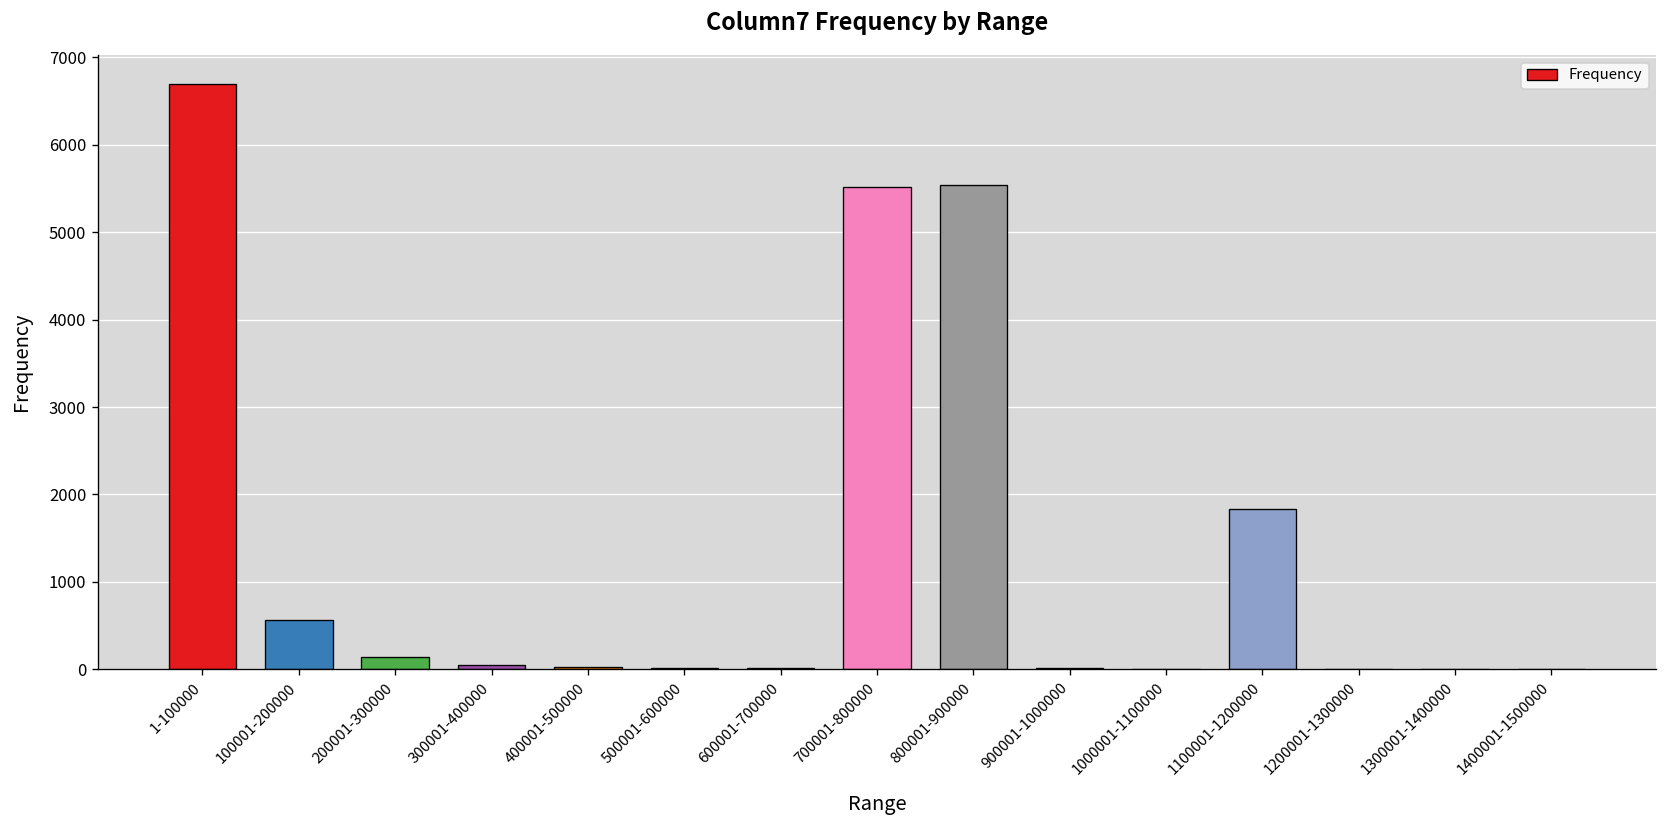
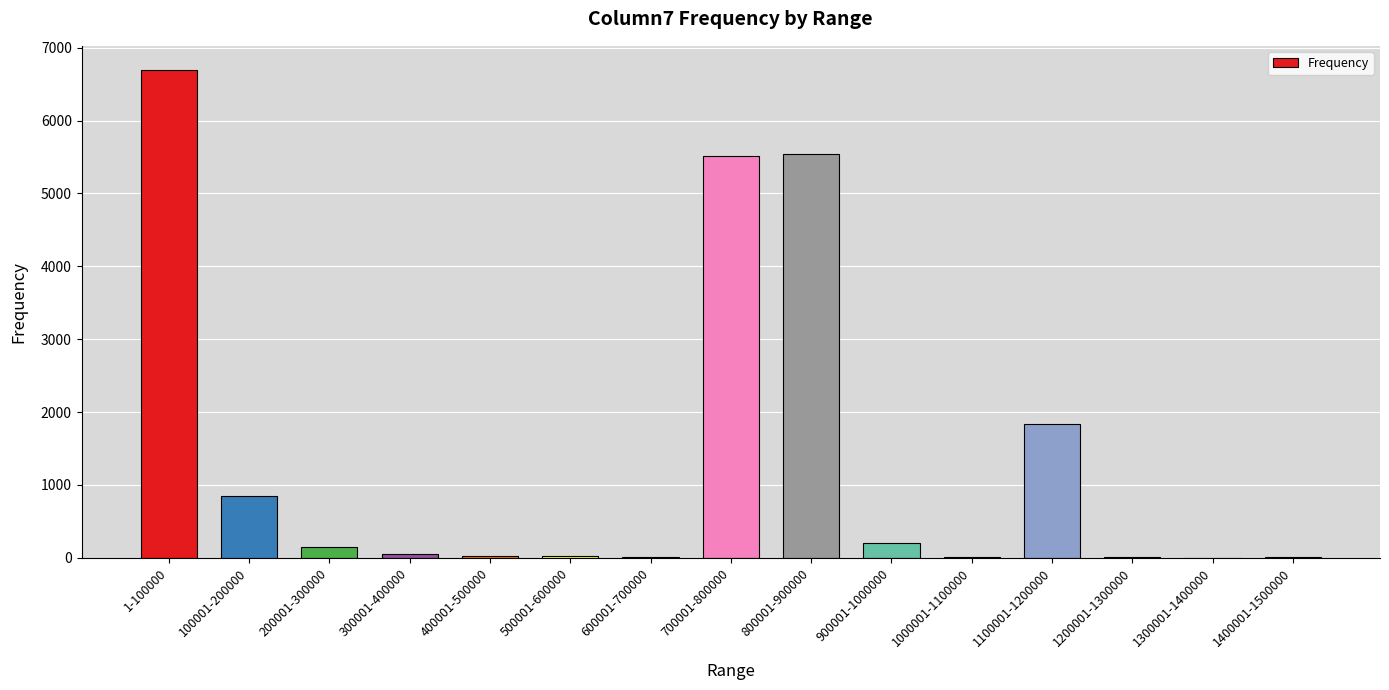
  {
    "1-100000": 6700,
-   "100001-200000": 600,
+   "100001-200000": 800,
    "200001-300000": 100,
    "300001-400000": 0,
    "700001-800000": 5500,
    "800001-900000": 5500,
-   "900001-1000000": 0,
+   "900001-1000000": 200,
    "1100001-1200000": 1800
  }
